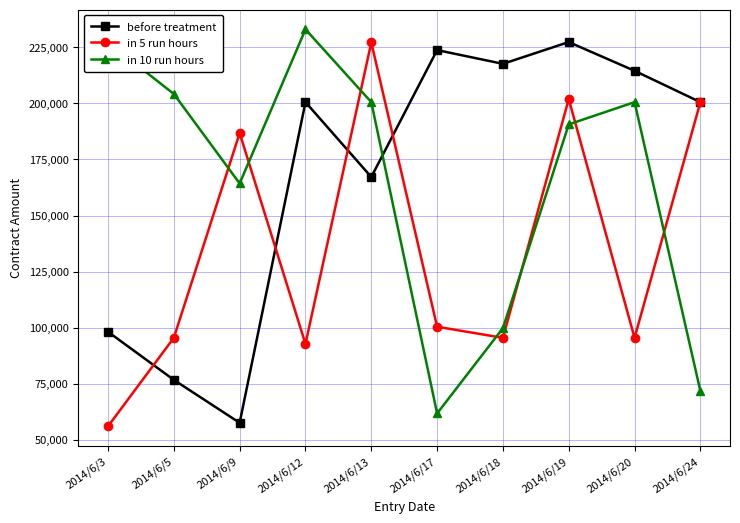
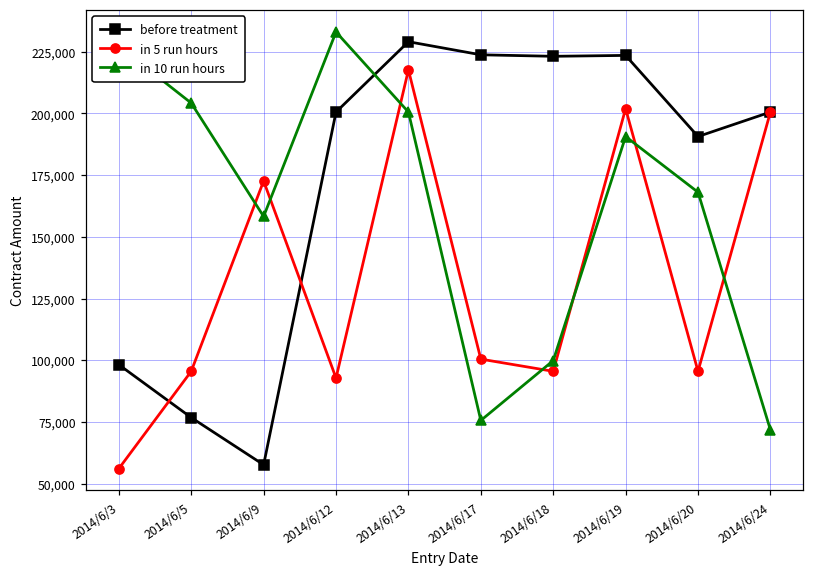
  {
    "before treatment": {
      "2014/6/3": "98,000",
      "2014/6/5": "77,000",
      "2014/6/9": "58,000",
      "2014/6/12": "201,000",
-     "2014/6/13": "167,000",
+     "2014/6/13": "229,000",
      "2014/6/17": "224,000",
-     "2014/6/18": "218,000",
-     "2014/6/19": "227,000",
-     "2014/6/20": "215,000"
+     "2014/6/18": "223,000",
+     "2014/6/19": "223,000",
+     "2014/6/20": "191,000"
    },
    "in 5 run hours": {
      "2014/6/3": "56,000",
      "2014/6/5": "96,000",
-     "2014/6/9": "187,000",
+     "2014/6/9": "173,000",
      "2014/6/12": "93,000",
-     "2014/6/13": "227,000",
+     "2014/6/13": "218,000",
      "2014/6/17": "100,000",
      "2014/6/18": "96,000",
      "2014/6/19": "202,000",
      "2014/6/20": "96,000"
    },
    "in 10 run hours": {
      "2014/6/5": "204,000",
-     "2014/6/9": "164,000",
+     "2014/6/9": "158,000",
      "2014/6/12": "233,000",
      "2014/6/13": "201,000",
-     "2014/6/17": "62,000",
+     "2014/6/17": "76,000",
      "2014/6/18": "100,000",
      "2014/6/19": "191,000",
-     "2014/6/20": "201,000",
+     "2014/6/20": "168,000",
      "2014/6/24": "72,000"
    }
  }
